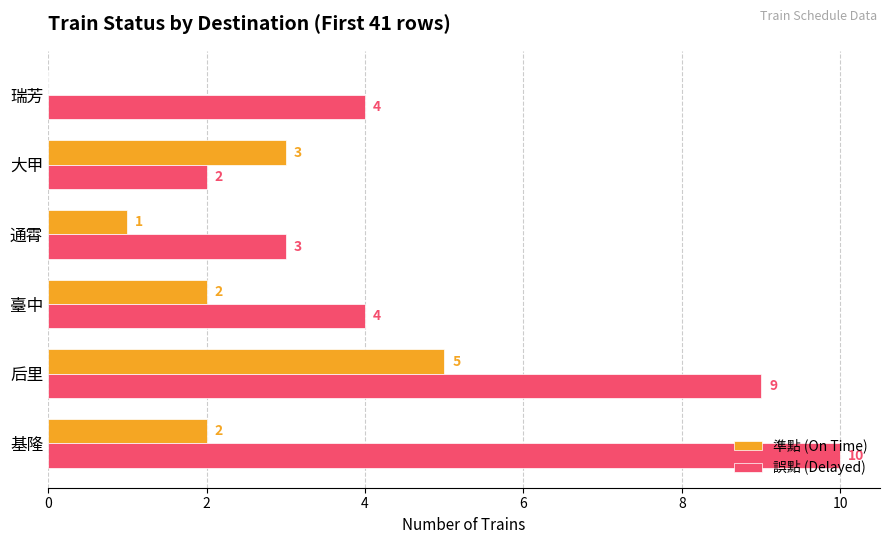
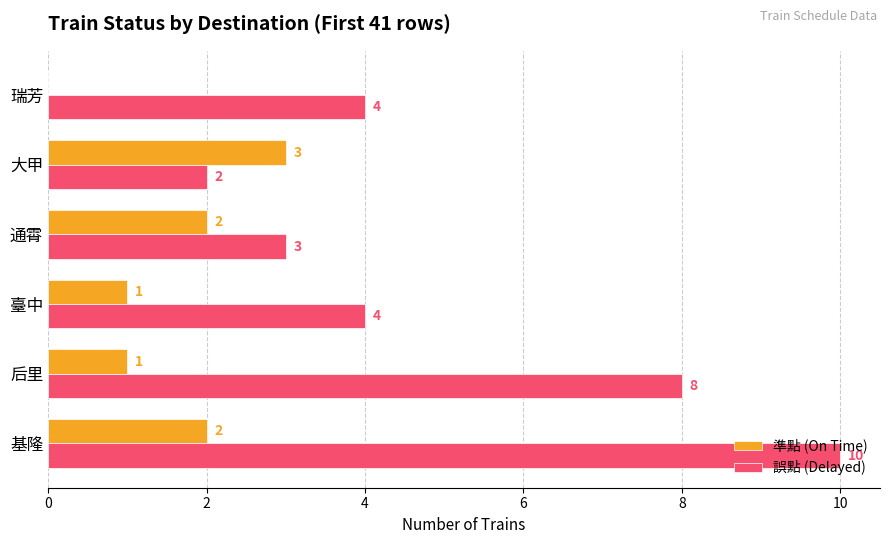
  {
    "準點 (On Time)": {
      "大甲": 3,
-     "通霄": 1,
-     "臺中": 2,
-     "后里": 5,
+     "通霄": 2,
+     "臺中": 1,
+     "后里": 1,
      "基隆": 2
    },
    "誤點 (Delayed)": {
      "瑞芳": 4,
      "大甲": 2,
      "通霄": 3,
      "臺中": 4,
-     "后里": 9,
+     "后里": 8,
      "基隆": 10
    }
  }
